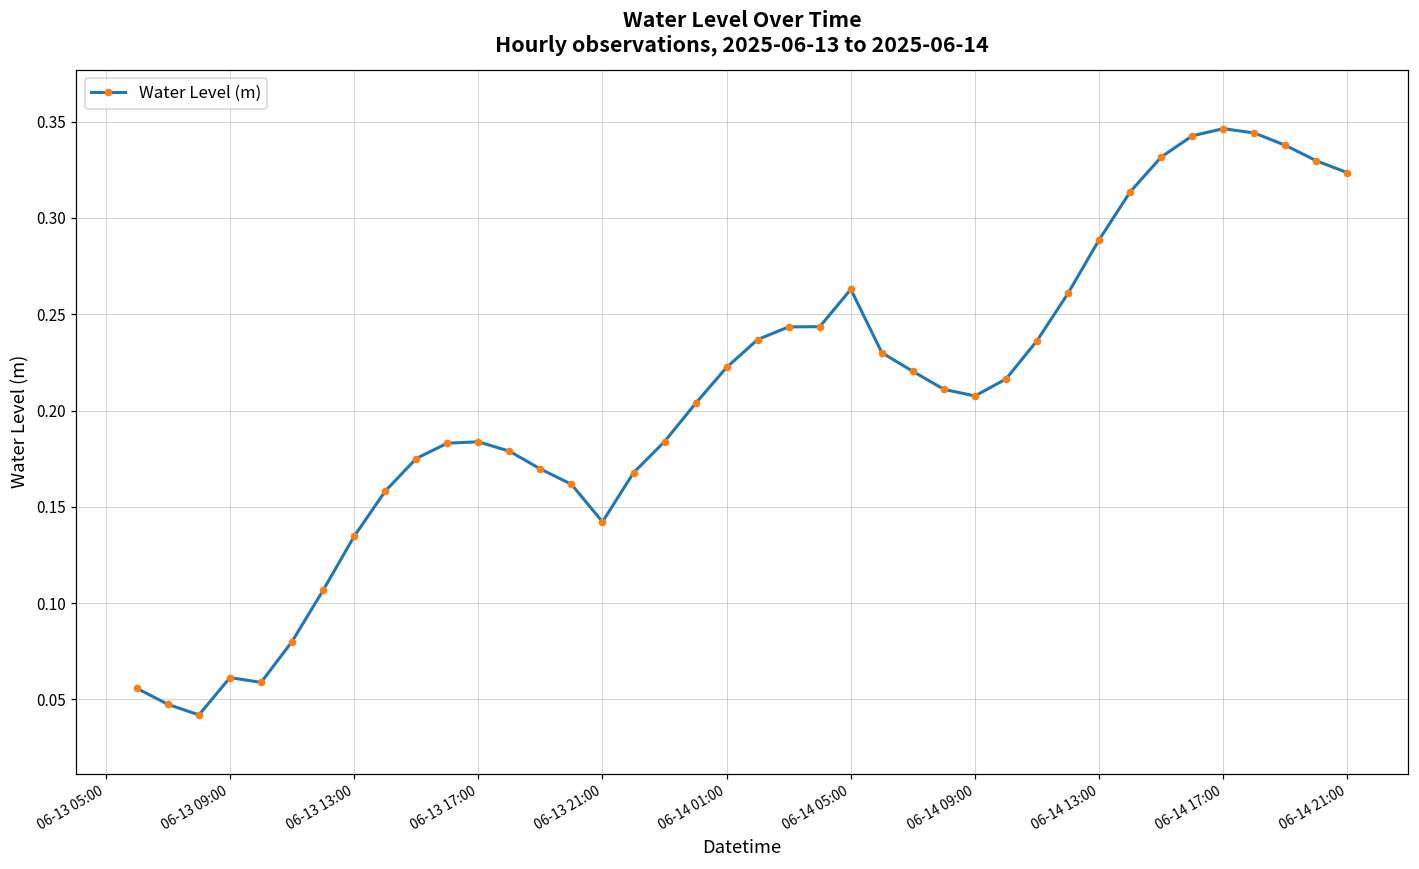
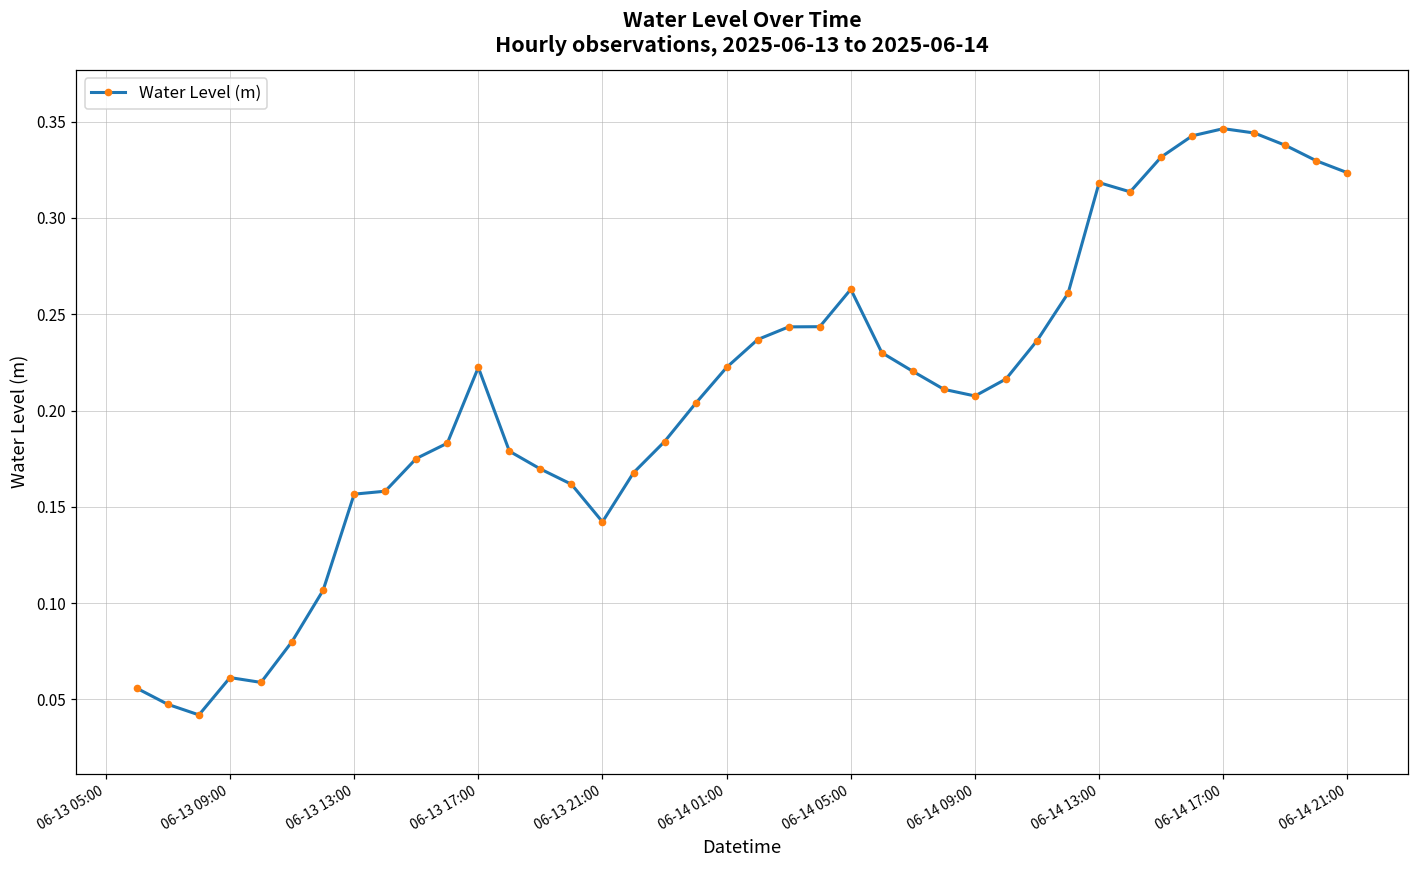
  {
    "06-13 09:00": 0.061,
-   "06-13 13:00": 0.135,
-   "06-13 17:00": 0.184,
+   "06-13 13:00": 0.157,
+   "06-13 17:00": 0.222,
    "06-13 21:00": 0.142,
    "06-14 01:00": 0.222,
    "06-14 05:00": 0.263,
    "06-14 09:00": 0.208,
-   "06-14 13:00": 0.289,
+   "06-14 13:00": 0.318,
    "06-14 17:00": 0.346,
    "06-14 21:00": 0.323
  }
